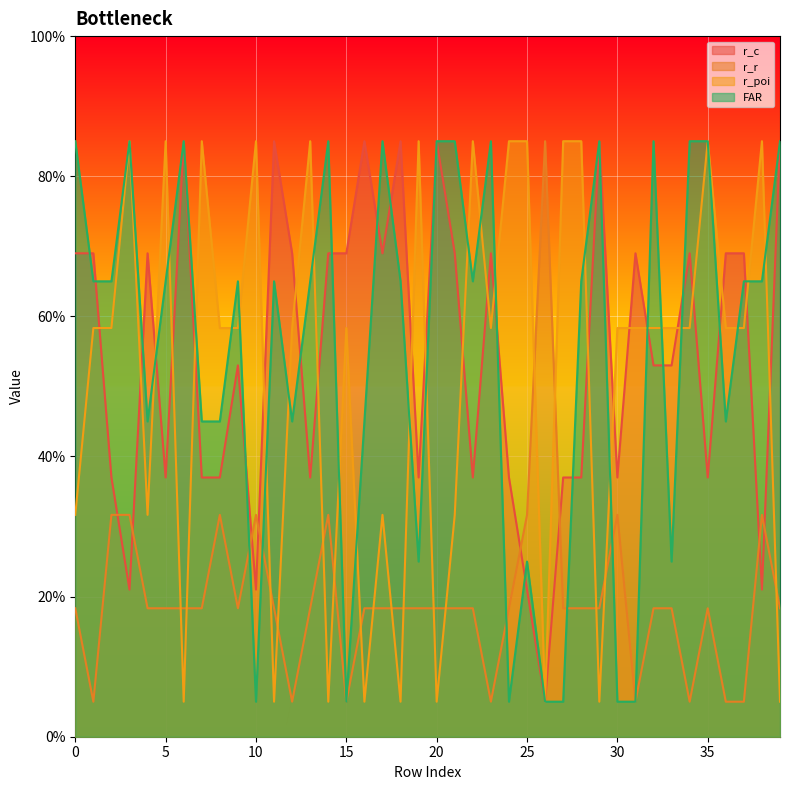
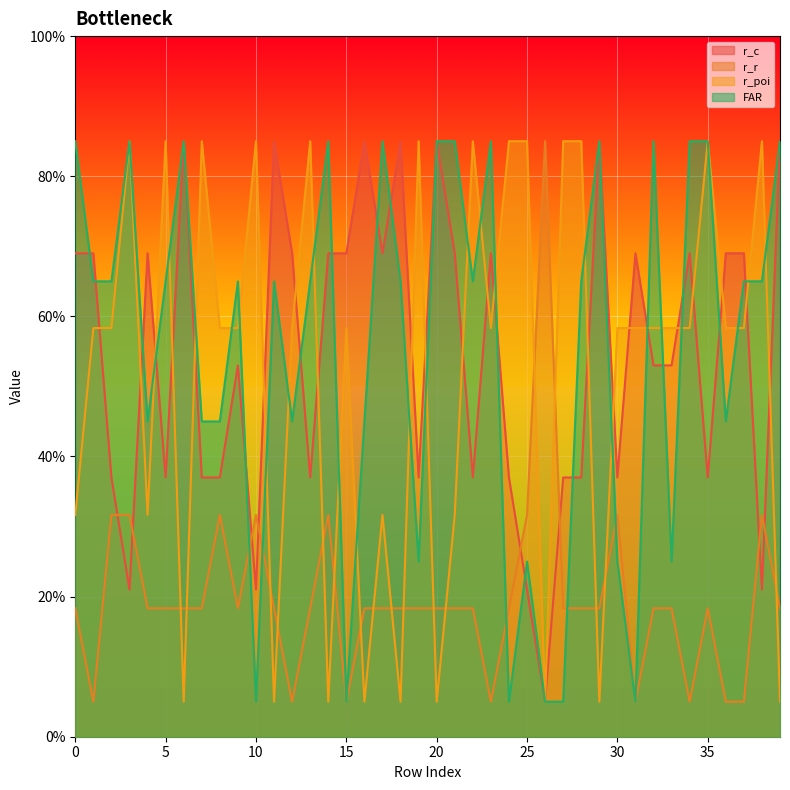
  {
    "FAR": {
      "0": "85%",
      "5": "65%",
      "10": "5%",
      "25": "25%",
-     "30": "5%"
+     "30": "25%"
    }
  }
